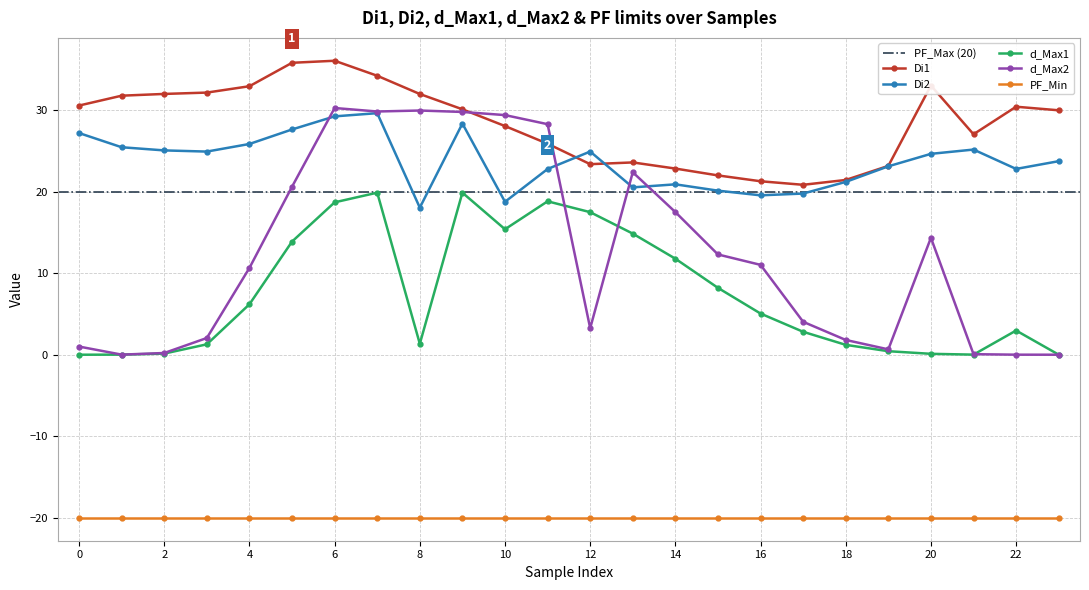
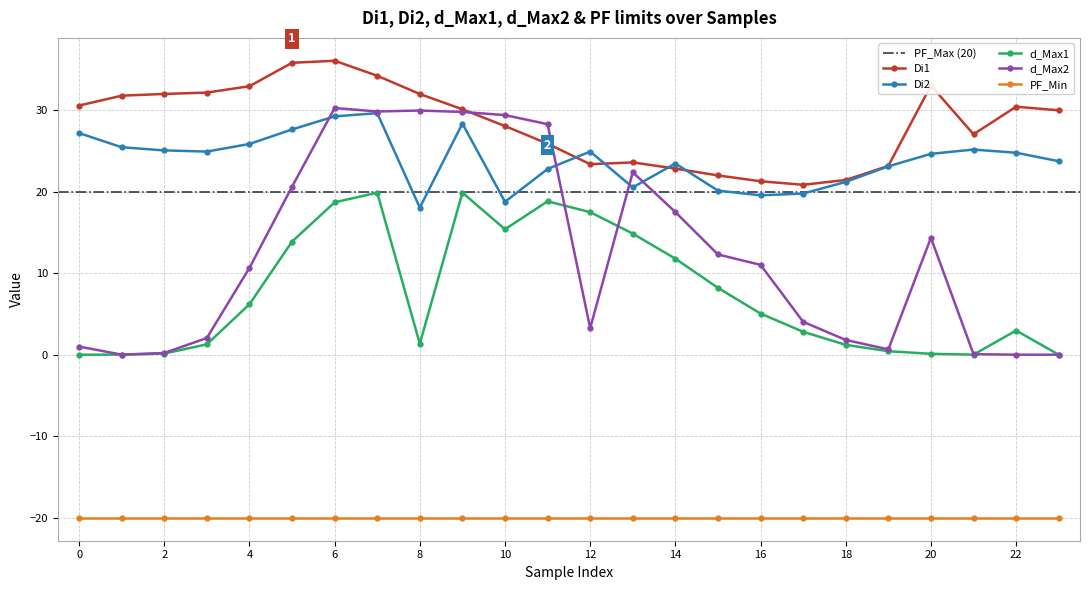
  {
    "Di1": {
      "0": 31,
      "2": 32,
      "4": 33,
      "6": 36,
      "8": 32,
      "10": 28,
      "12": 23,
      "14": 23,
      "16": 21,
      "22": 30
    },
    "Di2": {
      "0": 27,
      "2": 25,
      "4": 26,
      "6": 29,
      "8": 18,
      "10": 19,
      "12": 25,
-     "14": 21,
+     "14": 23,
      "16": 20,
      "20": 25,
-     "22": 23
+     "22": 25
    },
    "d_Max1": {
      "0": 0,
      "4": 6,
      "6": 19,
      "8": 1,
      "10": 15,
      "12": 17,
      "14": 12,
      "16": 5,
      "18": 1,
      "20": 0,
      "22": 3
    },
    "d_Max2": {
      "0": 1,
      "4": 11,
      "6": 30,
      "8": 30,
      "10": 29,
      "12": 3,
      "14": 17,
      "16": 11,
      "18": 2,
      "20": 14,
      "22": 0
    },
    "PF_Min": {
      "0": -20,
      "2": -20,
      "4": -20,
      "6": -20,
      "8": -20,
      "10": -20,
      "12": -20,
      "14": -20,
      "16": -20,
      "18": -20,
      "20": -20,
      "22": -20
    }
  }
